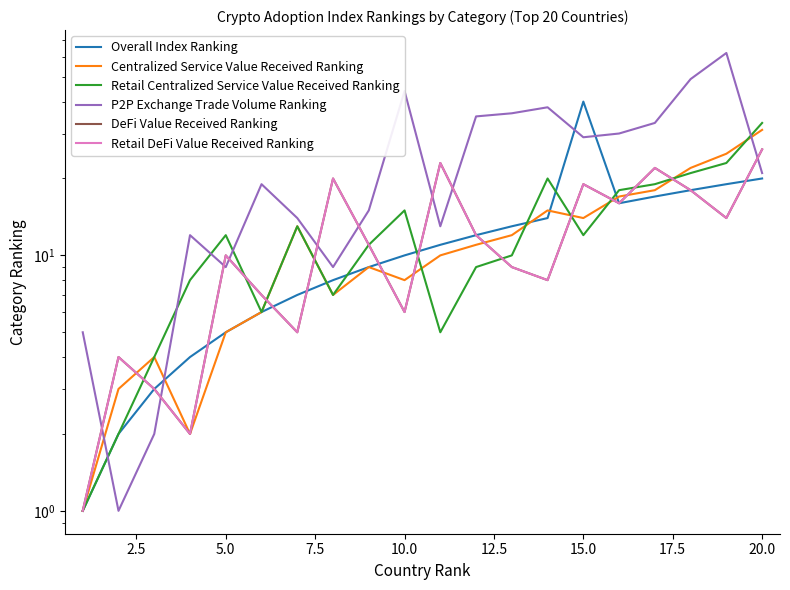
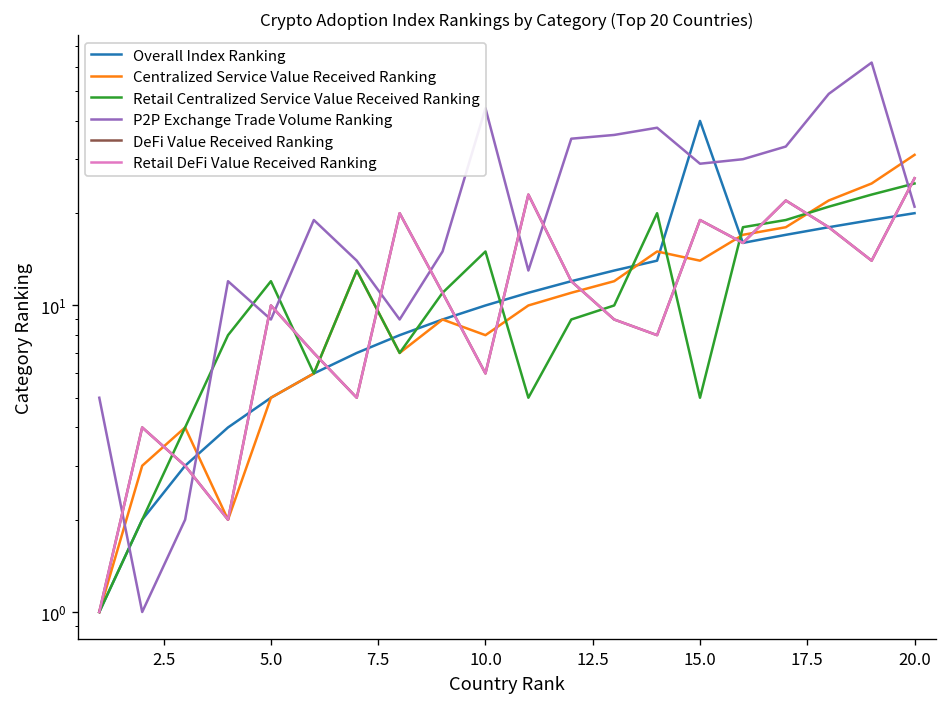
  {
    "Overall Index Ranking": {
      "10.0": 10,
      "15.0": 40,
      "20.0": 20
    },
    "Centralized Service Value Received Ranking": {
      "10.0": 8,
      "15.0": 14,
      "20.0": 31
    },
    "Retail Centralized Service Value Received Ranking": {
      "5.0": 12,
      "10.0": 15,
-     "15.0": 12,
-     "20.0": 33
+     "15.0": 5,
+     "20.0": 25
    },
    "P2P Exchange Trade Volume Ranking": {
      "5.0": 9,
      "15.0": 29,
      "20.0": 21
    },
    "Retail DeFi Value Received Ranking": {
      "5.0": 10,
      "10.0": 6,
      "15.0": 19,
      "20.0": 26
    }
  }
